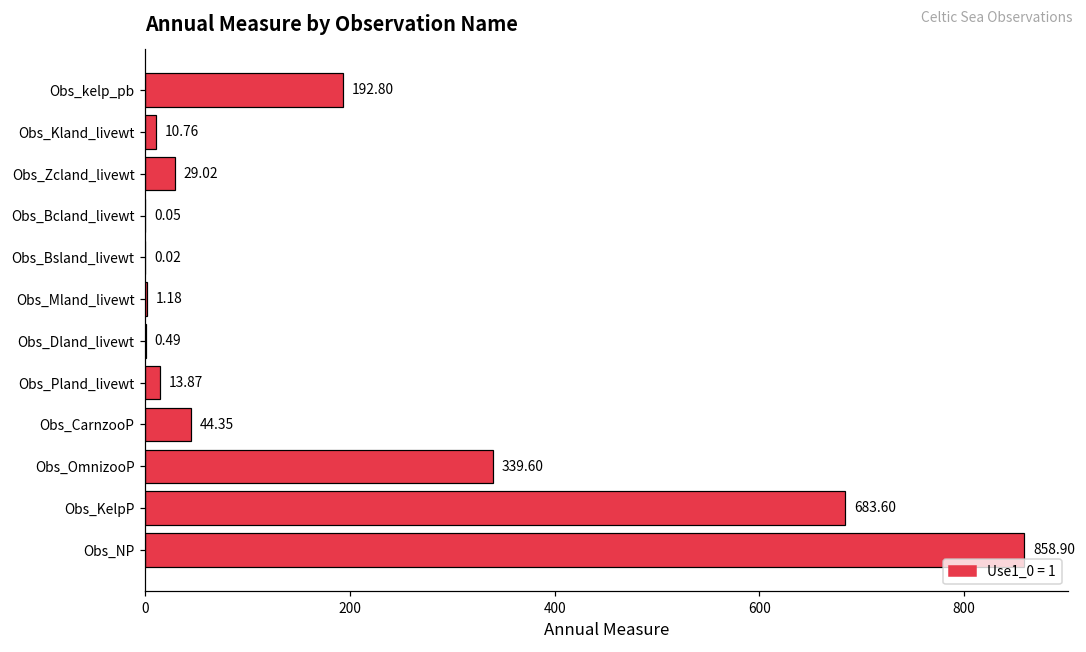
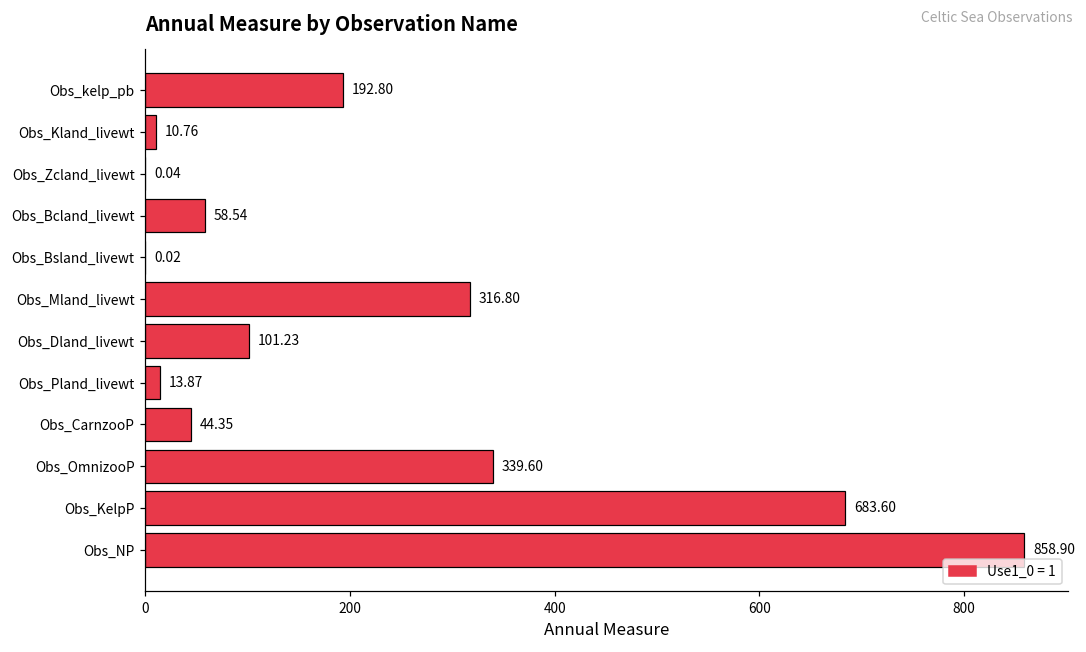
  {
    "Obs_kelp_pb": 192.80,
    "Obs_Kland_livewt": 10.76,
-   "Obs_Zcland_livewt": 29.02,
-   "Obs_Bcland_livewt": 0.05,
+   "Obs_Zcland_livewt": 0.04,
+   "Obs_Bcland_livewt": 58.54,
    "Obs_Bsland_livewt": 0.02,
-   "Obs_Mland_livewt": 1.18,
-   "Obs_Dland_livewt": 0.49,
+   "Obs_Mland_livewt": 316.80,
+   "Obs_Dland_livewt": 101.23,
    "Obs_Pland_livewt": 13.87,
    "Obs_CarnzooP": 44.35,
    "Obs_OmnizooP": 339.60,
    "Obs_KelpP": 683.60,
    "Obs_NP": 858.90
  }
